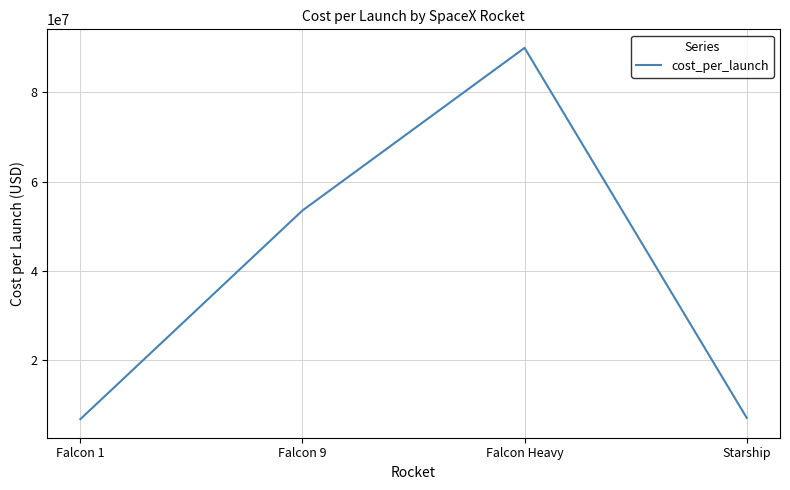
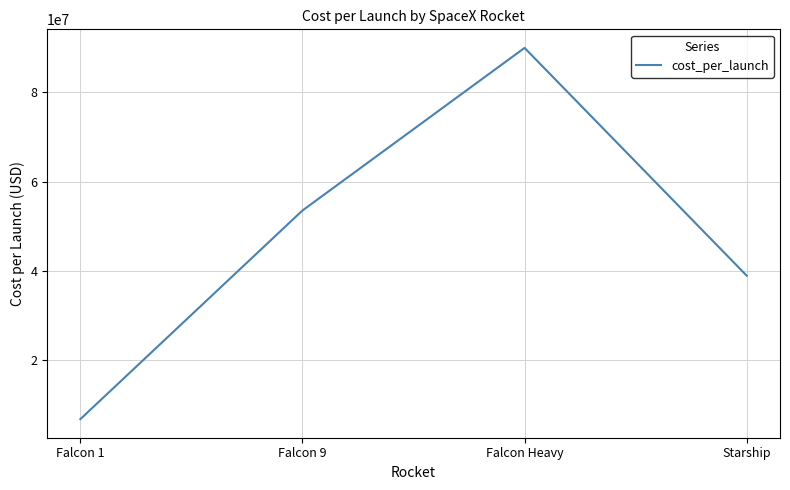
  {
    "Falcon 1": 7000000,
    "Falcon 9": 54000000,
    "Falcon Heavy": 90000000,
-   "Starship": 7000000
+   "Starship": 39000000
  }
